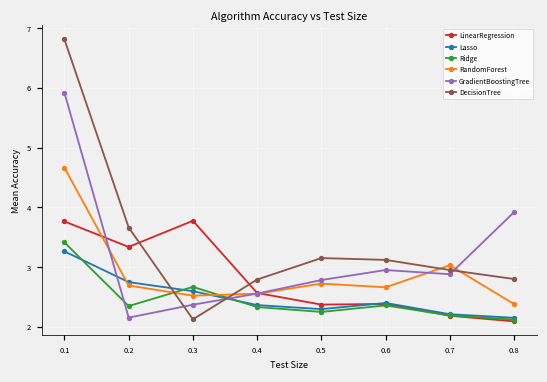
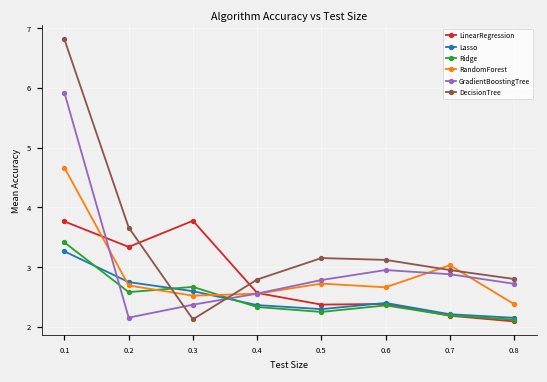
  {
    "LinearRegression": {
      "0.1": 3.8,
      "0.2": 3.3,
      "0.3": 3.8,
      "0.5": 2.4
    },
    "Lasso": {
      "0.1": 3.3,
      "0.2": 2.7,
      "0.3": 2.6,
      "0.5": 2.3
    },
    "Ridge": {
      "0.1": 3.4,
-     "0.2": 2.3,
+     "0.2": 2.6,
      "0.3": 2.7,
      "0.5": 2.2
    },
    "RandomForest": {
      "0.1": 4.7,
      "0.2": 2.7,
      "0.3": 2.5,
      "0.5": 2.7,
      "0.6": 2.7,
      "0.7": 3.0,
      "0.8": 2.4
    },
    "GradientBoostingTree": {
      "0.1": 5.9,
      "0.2": 2.2,
      "0.3": 2.4,
      "0.5": 2.8,
      "0.6": 3.0,
      "0.7": 2.9,
-     "0.8": 3.9
+     "0.8": 2.7
    },
    "DecisionTree": {
      "0.1": 6.8,
      "0.2": 3.7,
      "0.3": 2.1,
      "0.4": 2.8,
      "0.5": 3.2,
      "0.6": 3.1,
      "0.7": 3.0,
      "0.8": 2.8
    }
  }
